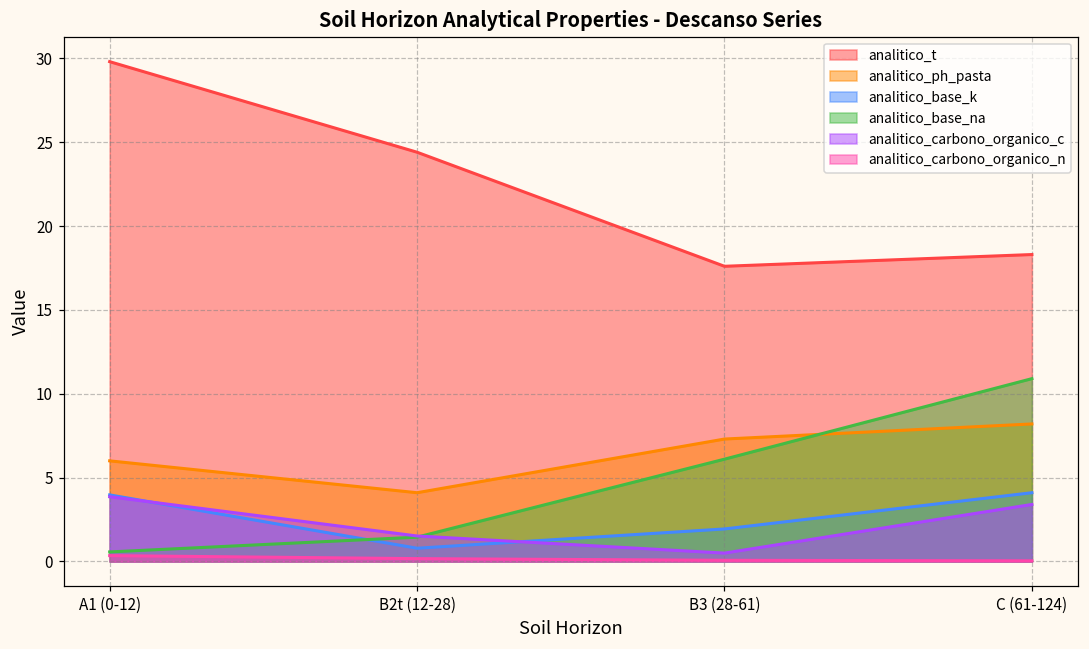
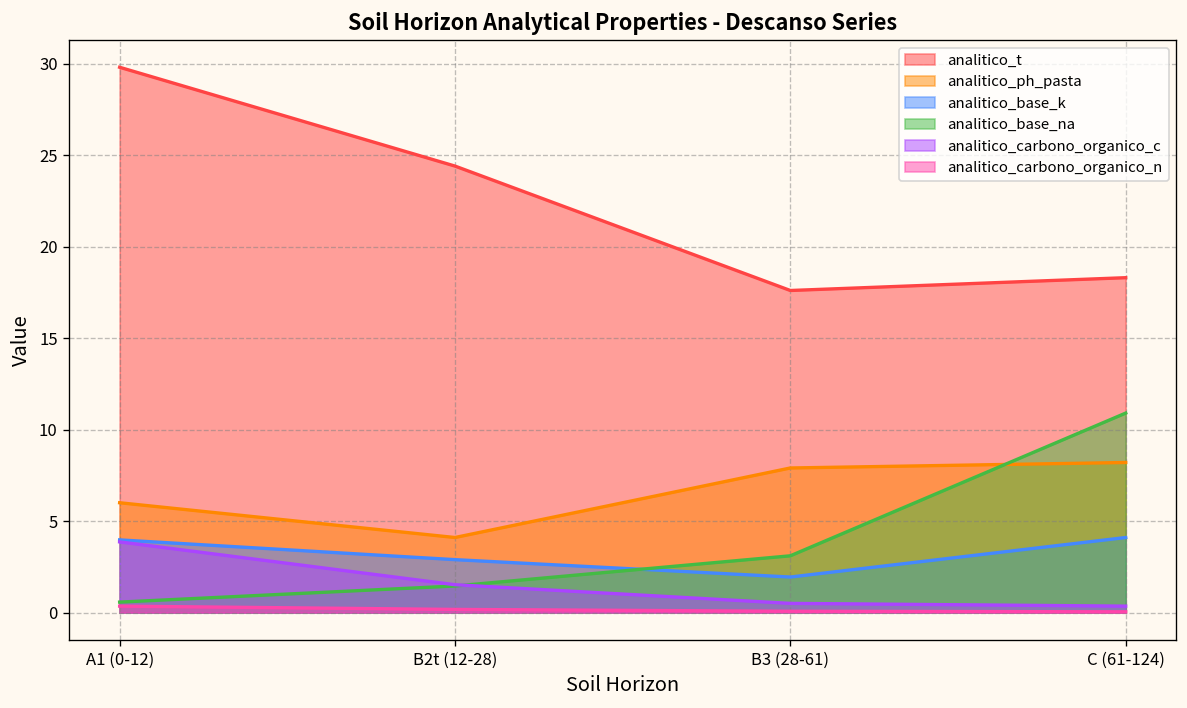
  {
    "analitico_t": {
      "A1 (0-12)": 29.8,
      "B2t (12-28)": 24.4,
      "B3 (28-61)": 17.6,
      "C (61-124)": 18.3
    },
    "analitico_ph_pasta": {
      "A1 (0-12)": 6.0,
      "B2t (12-28)": 4.1,
-     "B3 (28-61)": 7.3,
+     "B3 (28-61)": 7.9,
      "C (61-124)": 8.2
    },
    "analitico_base_k": {
-     "B2t (12-28)": 0.8,
+     "B2t (12-28)": 2.9,
      "B3 (28-61)": 1.9,
      "C (61-124)": 4.1
    },
    "analitico_base_na": {
      "A1 (0-12)": 0.6,
-     "B3 (28-61)": 6.1,
+     "B3 (28-61)": 3.1,
      "C (61-124)": 10.9
    },
    "analitico_carbono_organico_c": {
      "B3 (28-61)": 0.5,
-     "C (61-124)": 3.4
+     "C (61-124)": 0.4
    },
    "analitico_carbono_organico_n": {
      "A1 (0-12)": 0.4,
      "B2t (12-28)": 0.2,
      "B3 (28-61)": 0.1,
      "C (61-124)": 0.0
    }
  }
